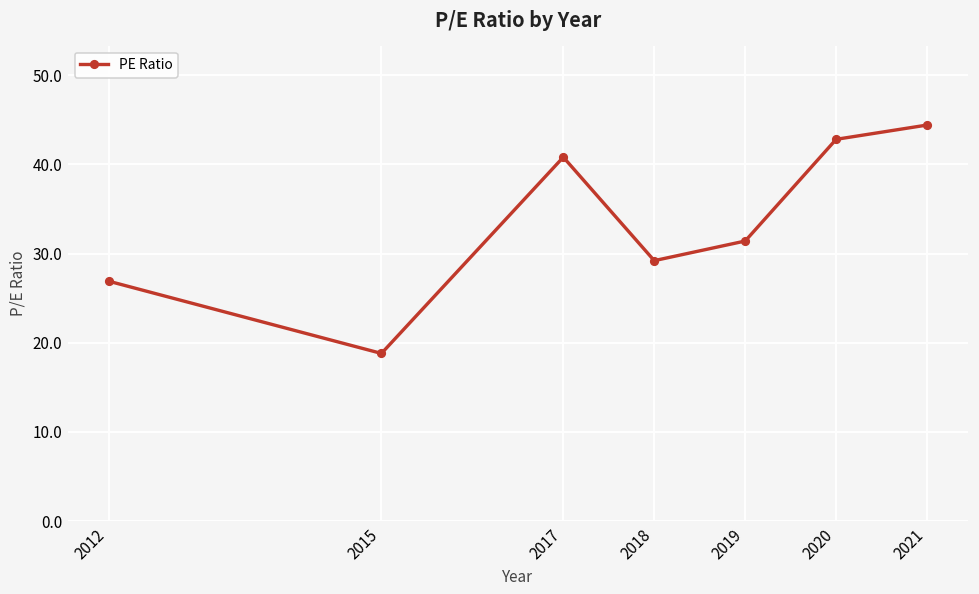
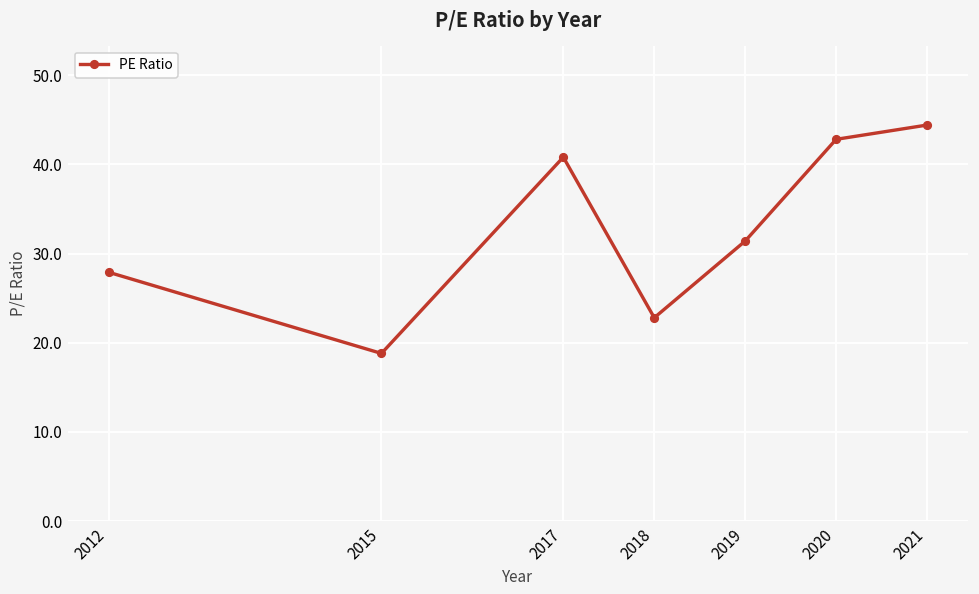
  {
-   "2012": 27,
+   "2012": 28,
    "2015": 19,
    "2017": 41,
-   "2018": 29,
+   "2018": 23,
    "2019": 31,
    "2020": 43,
    "2021": 44
  }
